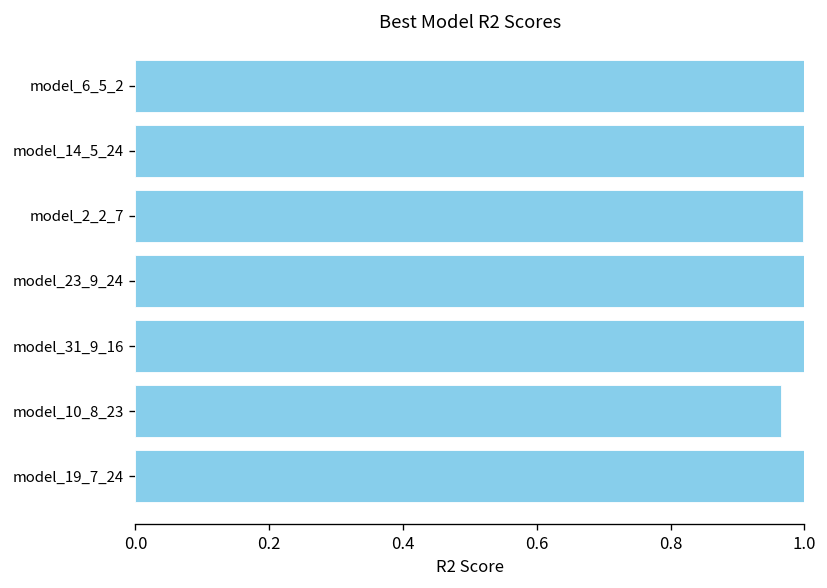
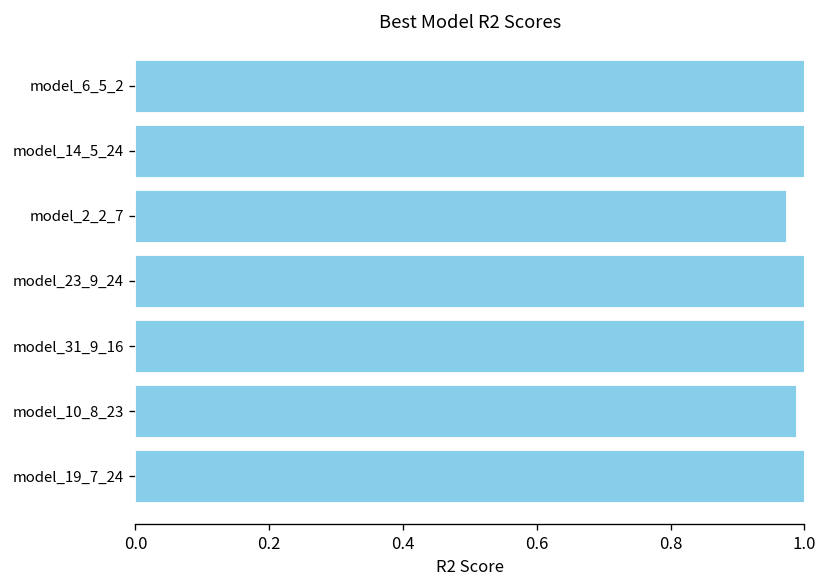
  {
    "model_6_5_2": 1.00,
    "model_14_5_24": 1.00,
-   "model_2_2_7": 1.00,
+   "model_2_2_7": 0.97,
    "model_23_9_24": 1.00,
    "model_31_9_16": 1.00,
-   "model_10_8_23": 0.97,
+   "model_10_8_23": 0.99,
    "model_19_7_24": 1.00
  }
